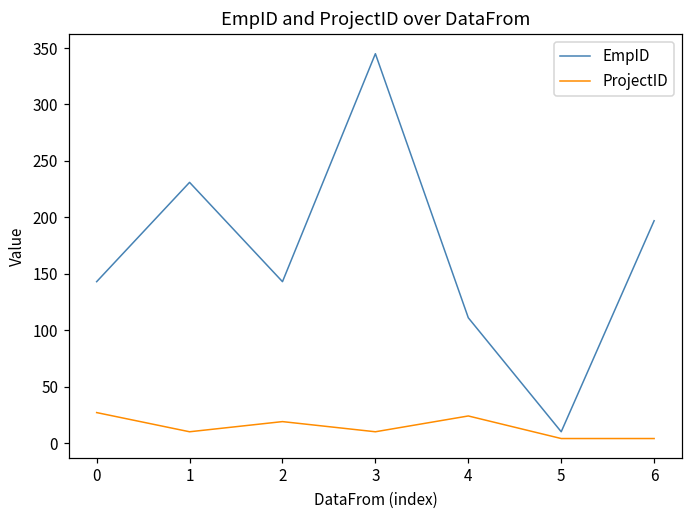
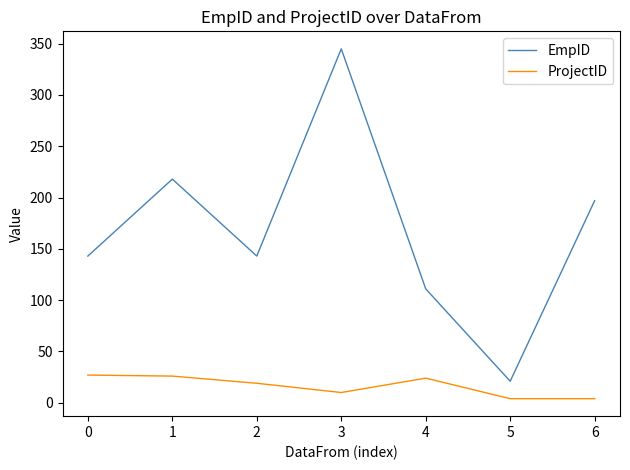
  {
    "EmpID": {
      "0": 143,
-     "1": 231,
+     "1": 218,
      "2": 143,
      "3": 345,
      "4": 111,
-     "5": 10,
+     "5": 21,
      "6": 197
    },
    "ProjectID": {
      "0": 27,
-     "1": 10,
+     "1": 26,
      "2": 19,
      "3": 10,
      "4": 24,
      "5": 4,
      "6": 4
    }
  }
